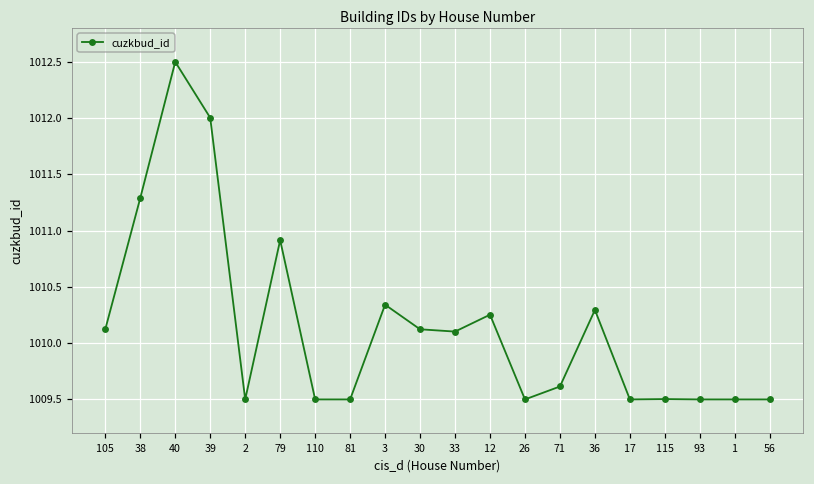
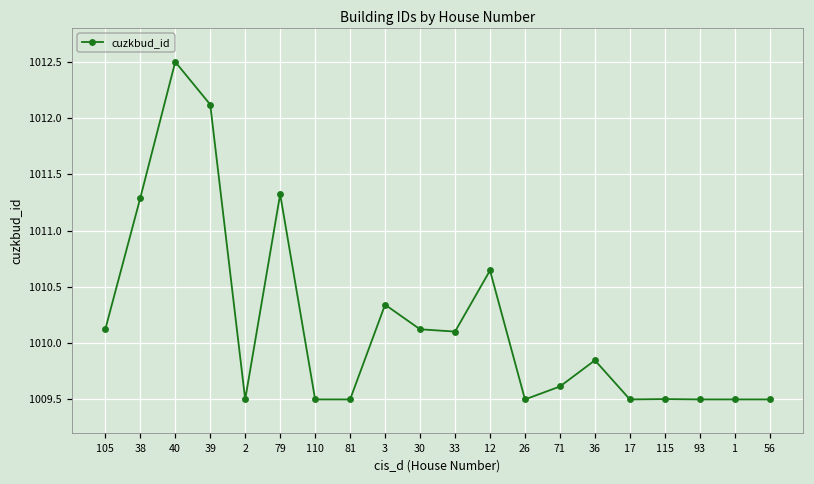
  {
    "105": 1010.12,
    "38": 1011.29,
    "40": 1012.50,
-   "39": 1012.00,
+   "39": 1012.12,
    "2": 1009.50,
-   "79": 1010.92,
+   "79": 1011.32,
    "110": 1009.50,
    "81": 1009.50,
    "3": 1010.34,
    "30": 1010.12,
    "33": 1010.10,
-   "12": 1010.25,
+   "12": 1010.65,
    "26": 1009.50,
    "71": 1009.61,
-   "36": 1010.30,
+   "36": 1009.85,
    "17": 1009.50,
    "115": 1009.50,
    "93": 1009.50,
    "1": 1009.50,
    "56": 1009.50
  }
